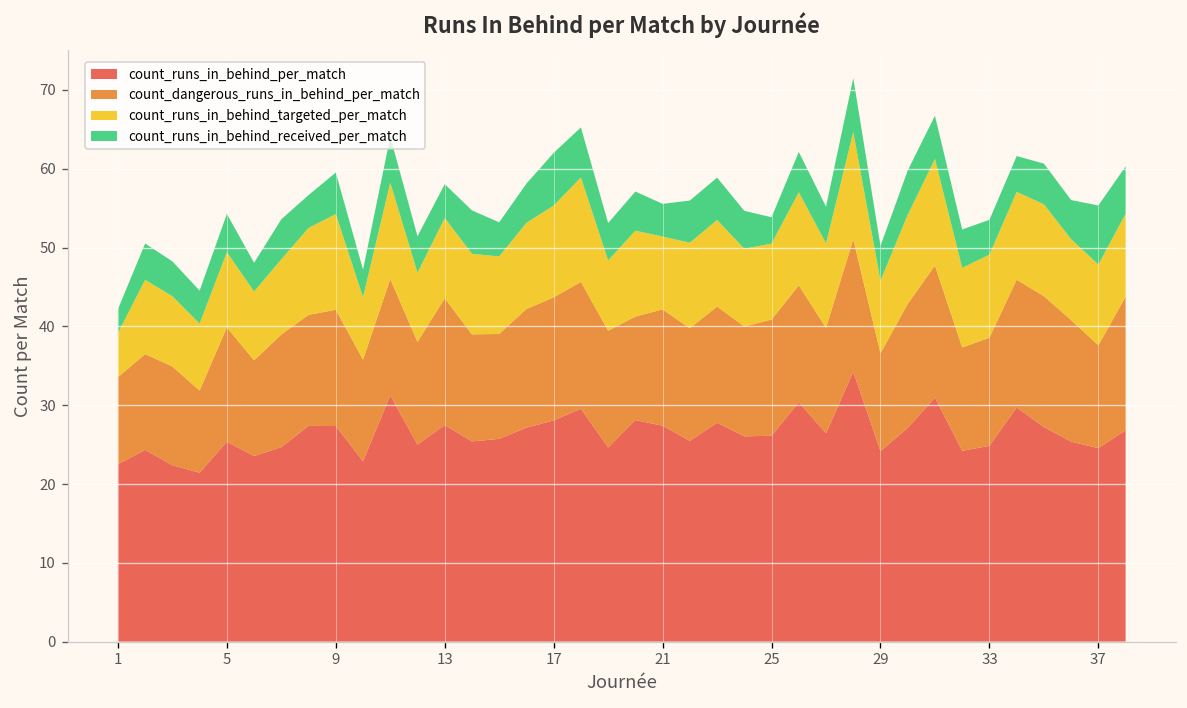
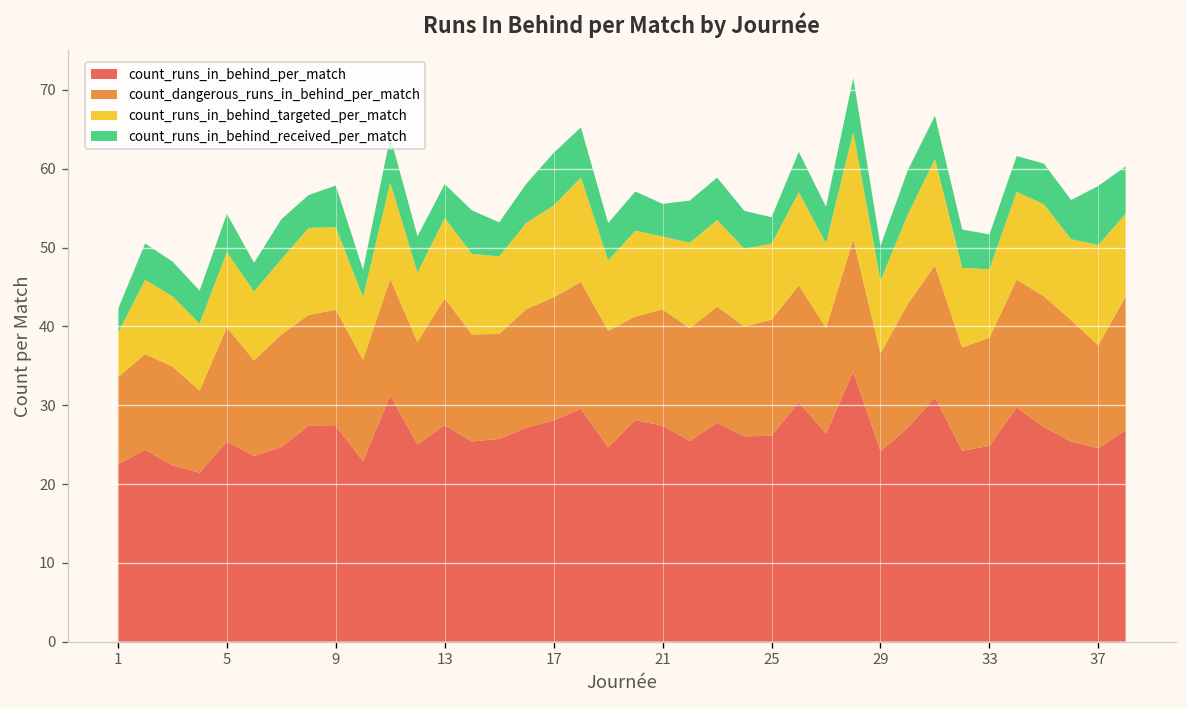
  {
    "count_runs_in_behind_targeted_per_match": {
      "1": 6,
      "5": 10,
-     "9": 12,
+     "9": 10,
      "13": 10,
      "17": 12,
      "21": 9,
      "25": 10,
      "29": 9,
-     "33": 11,
-     "37": 10
+     "33": 9,
+     "37": 13
    },
    "count_runs_in_behind_received_per_match": {
      "1": 3,
      "5": 5,
      "9": 5,
      "13": 4,
      "17": 7,
      "21": 4,
      "25": 3,
      "29": 4,
      "33": 4,
      "37": 7
    }
  }
